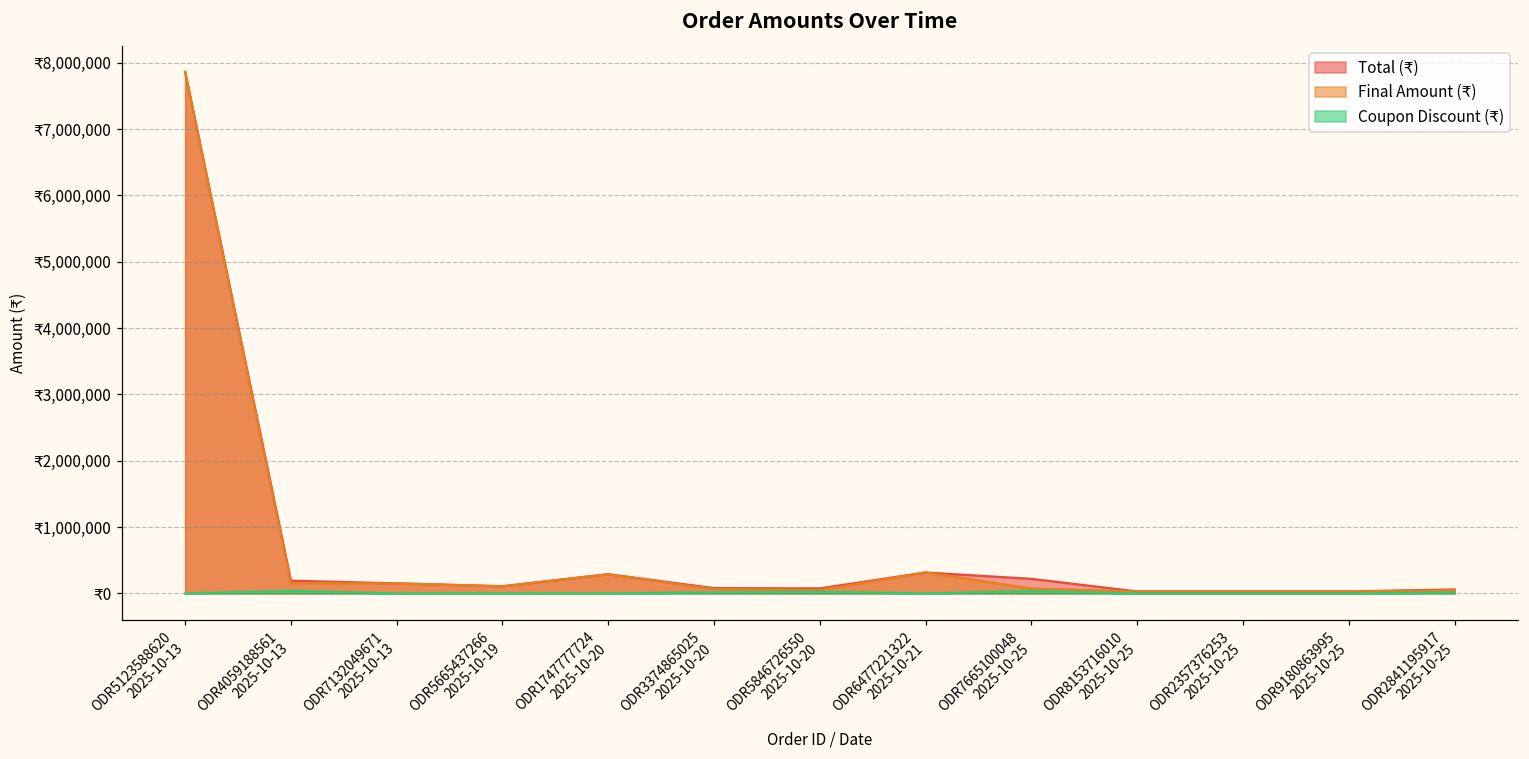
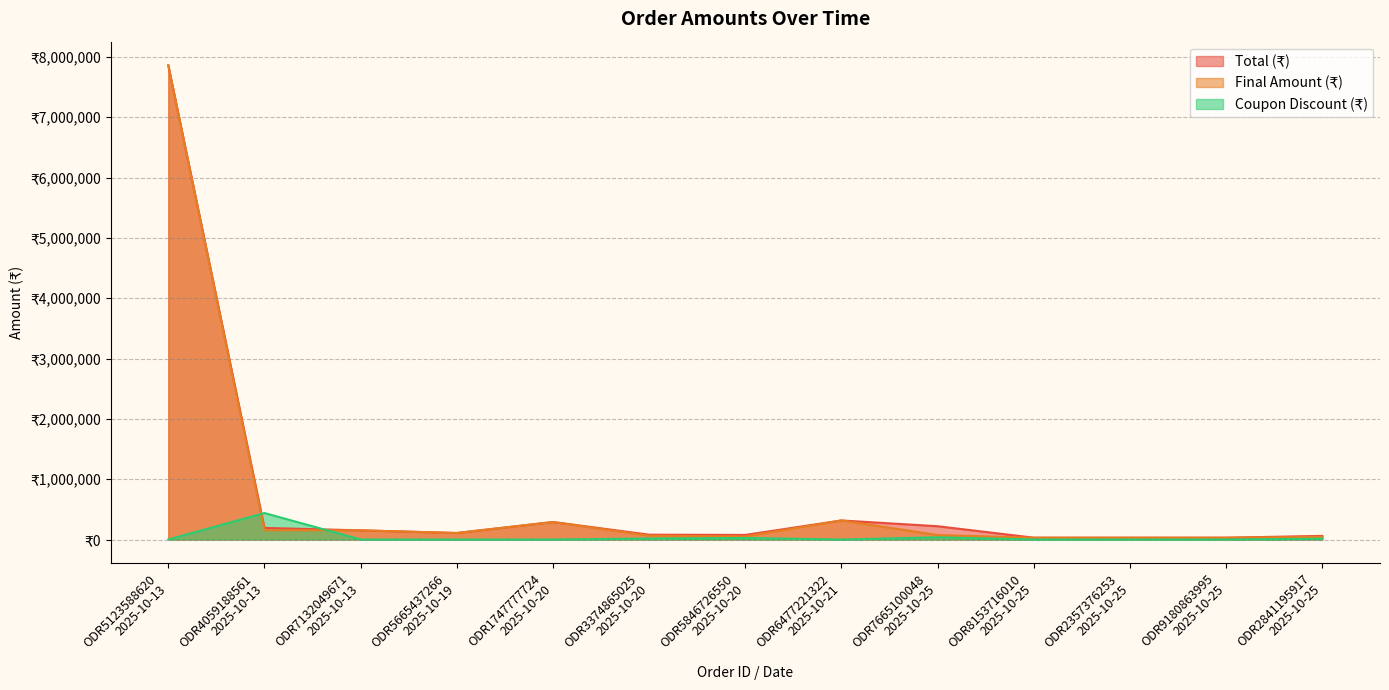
  {
    "Coupon Discount (₹)": {
      "ODR5123588620 2025-10-13": "₹0",
-     "ODR4059188561 2025-10-13": "₹0",
+     "ODR4059188561 2025-10-13": "₹400,000",
      "ODR7132049671 2025-10-13": "₹0",
      "ODR5665437266 2025-10-19": "₹0",
      "ODR1747777724 2025-10-20": "₹0",
      "ODR3374865025 2025-10-20": "₹0",
      "ODR6477221322 2025-10-21": "₹0"
    }
  }
